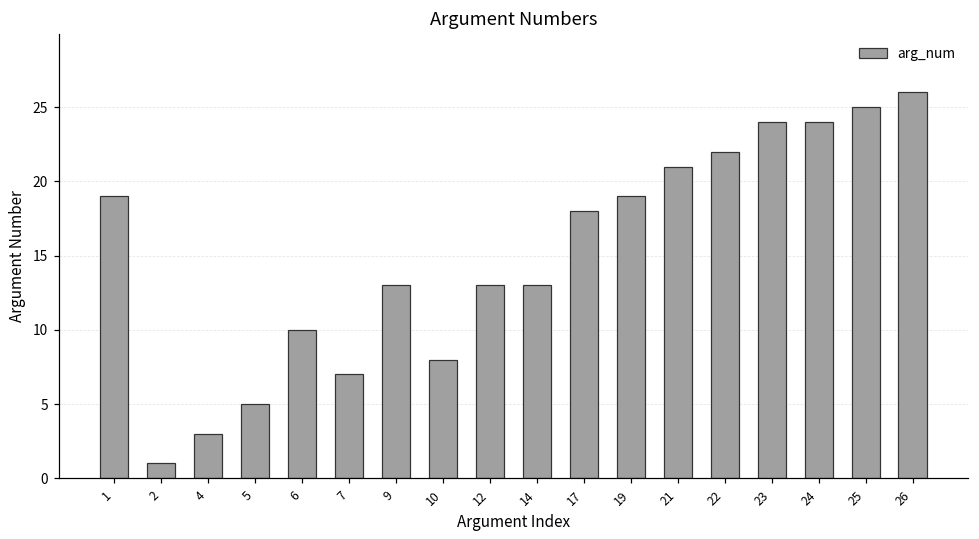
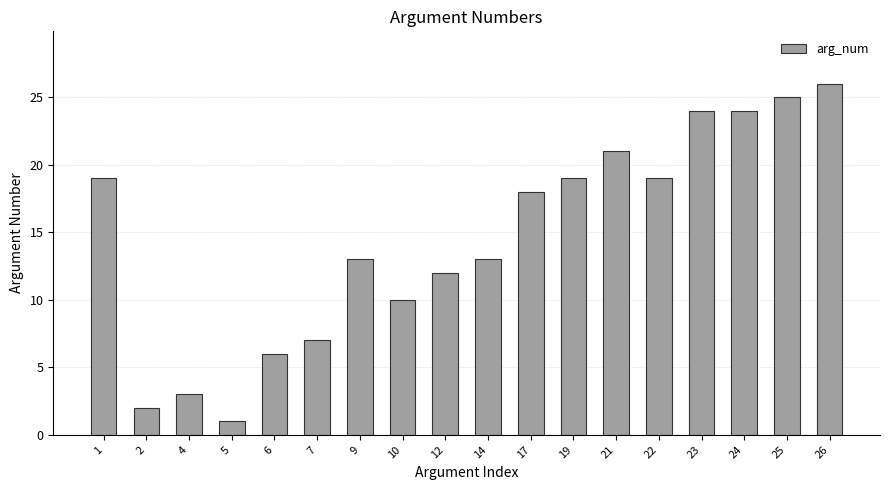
  {
    "1": 19,
-   "2": 1,
+   "2": 2,
    "4": 3,
-   "5": 5,
-   "6": 10,
+   "5": 1,
+   "6": 6,
    "7": 7,
    "9": 13,
-   "10": 8,
-   "12": 13,
+   "10": 10,
+   "12": 12,
    "14": 13,
    "17": 18,
    "19": 19,
    "21": 21,
-   "22": 22,
+   "22": 19,
    "23": 24,
    "24": 24,
    "25": 25,
    "26": 26
  }
